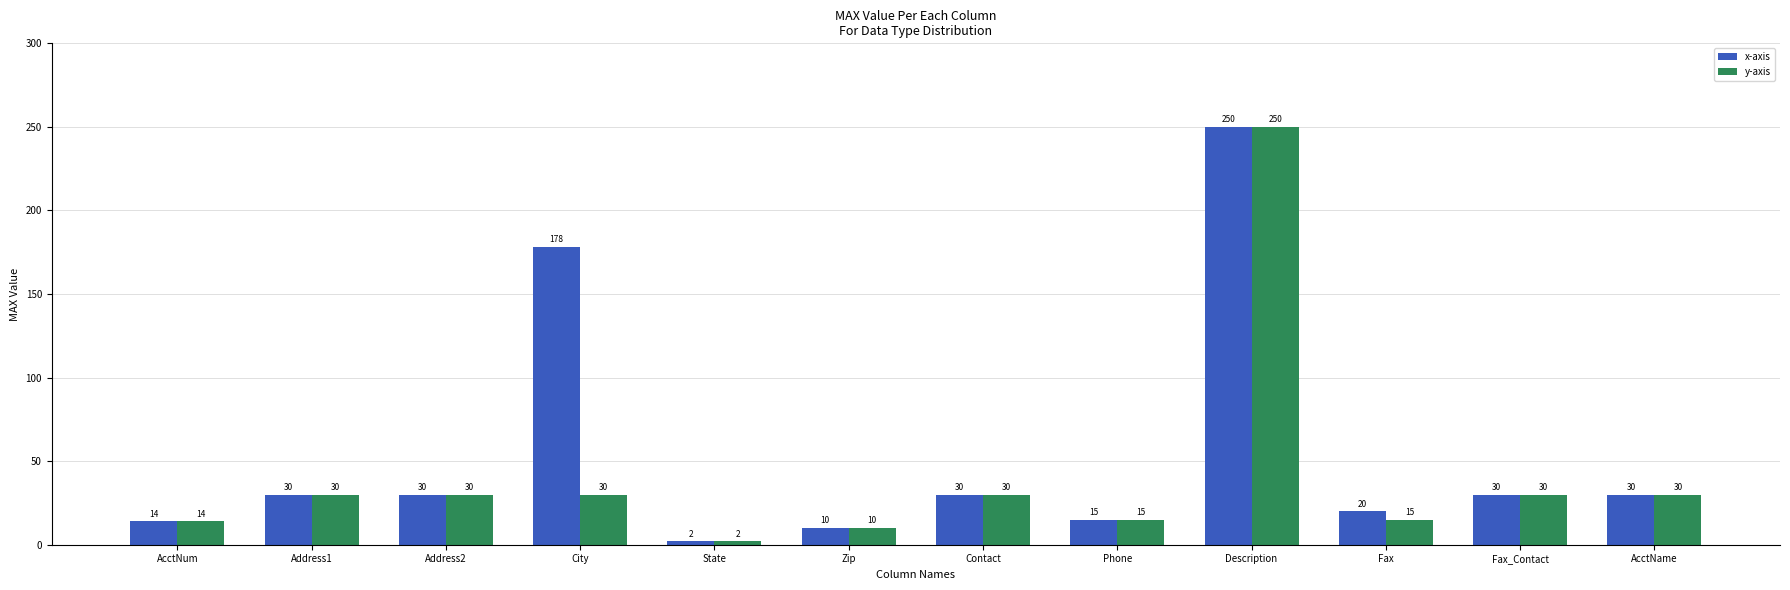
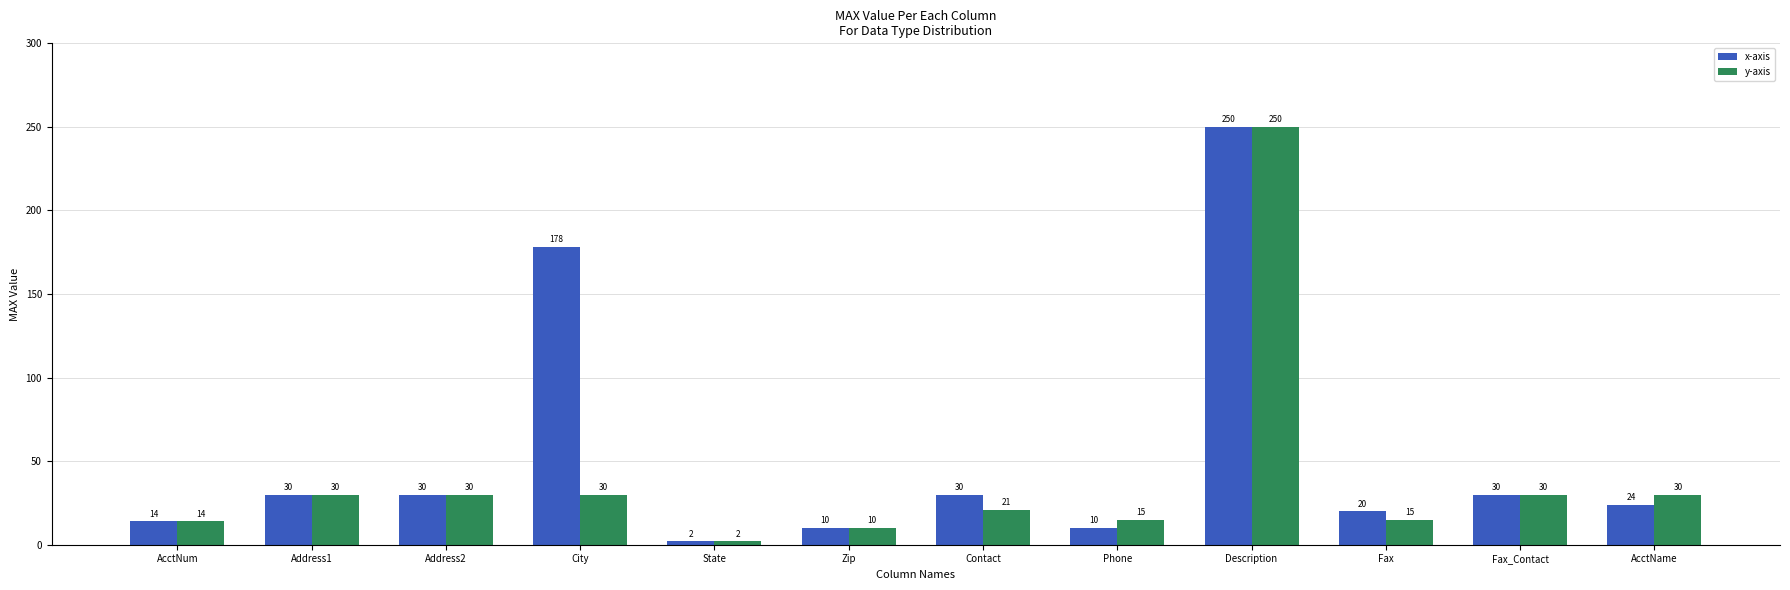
  {
    "x-axis": {
      "AcctNum": 14,
      "Address1": 30,
      "Address2": 30,
      "City": 178,
      "State": 2,
      "Zip": 10,
      "Contact": 30,
-     "Phone": 15,
+     "Phone": 10,
      "Description": 250,
      "Fax": 20,
      "Fax_Contact": 30,
-     "AcctName": 30
+     "AcctName": 24
    },
    "y-axis": {
      "AcctNum": 14,
      "Address1": 30,
      "Address2": 30,
      "City": 30,
      "State": 2,
      "Zip": 10,
-     "Contact": 30,
+     "Contact": 21,
      "Phone": 15,
      "Description": 250,
      "Fax": 15,
      "Fax_Contact": 30,
      "AcctName": 30
    }
  }
